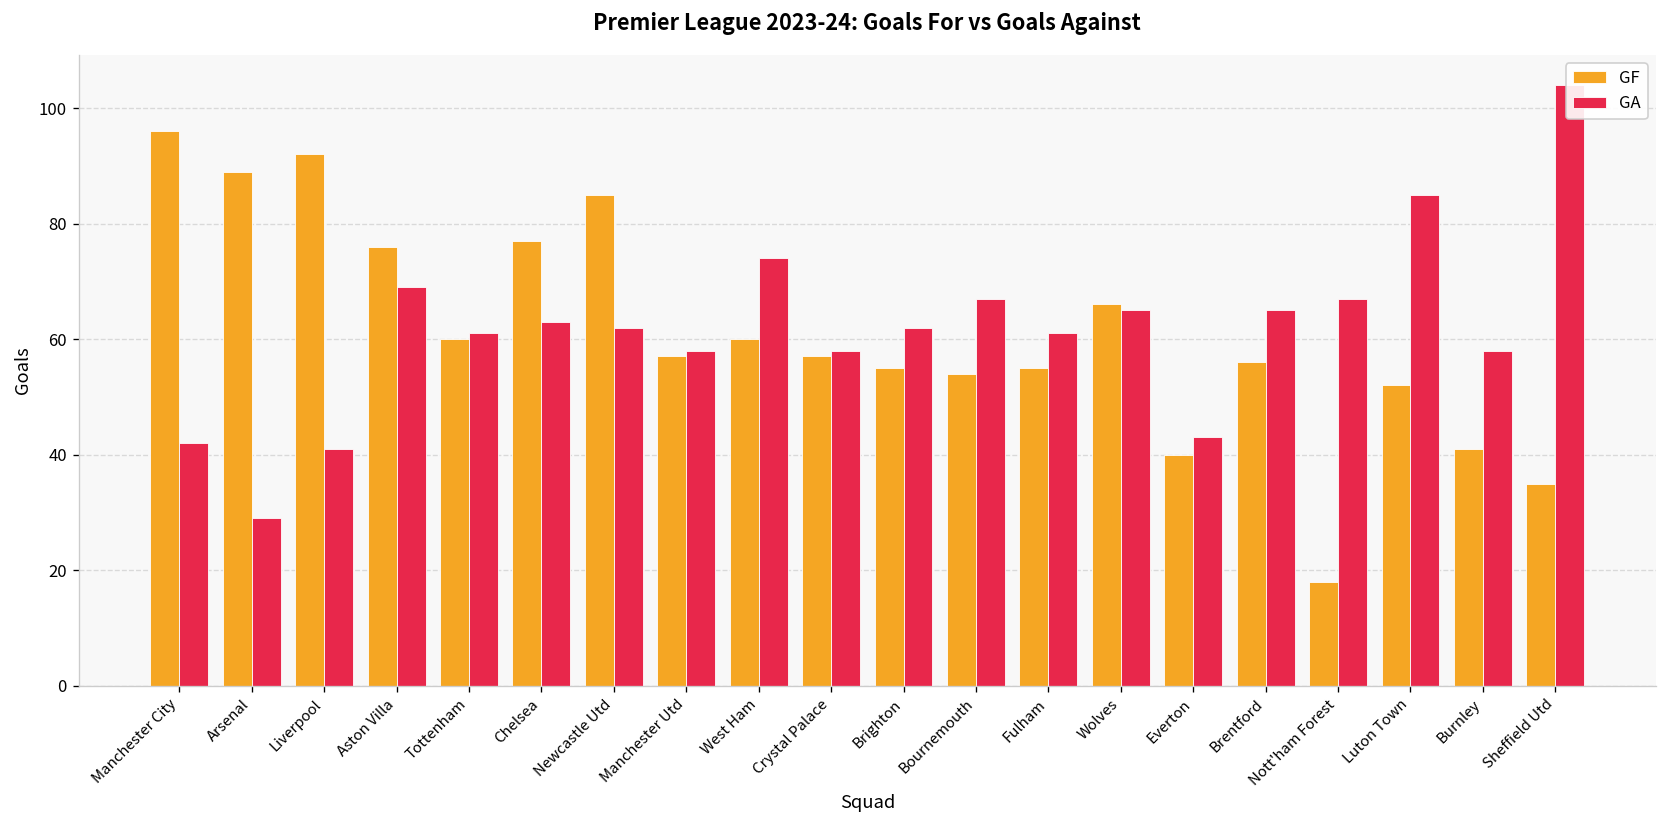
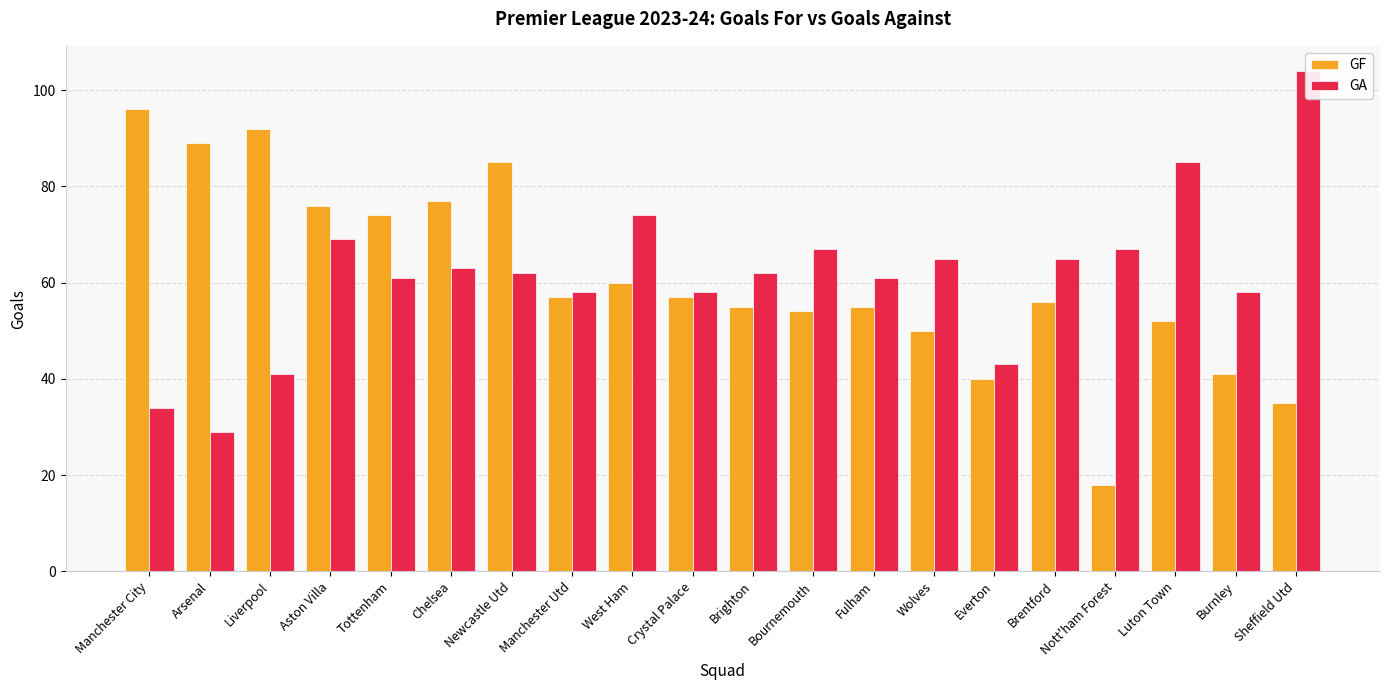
  {
    "GF": {
      "Manchester City": 96,
      "Arsenal": 89,
      "Liverpool": 92,
      "Aston Villa": 76,
-     "Tottenham": 60,
+     "Tottenham": 74,
      "Chelsea": 77,
      "Newcastle Utd": 85,
      "Manchester Utd": 57,
      "West Ham": 60,
      "Crystal Palace": 57,
      "Brighton": 55,
      "Bournemouth": 54,
      "Fulham": 55,
-     "Wolves": 66,
+     "Wolves": 50,
      "Everton": 40,
      "Brentford": 56,
      "Nott'ham Forest": 18,
      "Luton Town": 52,
      "Burnley": 41,
      "Sheffield Utd": 35
    },
    "GA": {
-     "Manchester City": 42,
+     "Manchester City": 34,
      "Arsenal": 29,
      "Liverpool": 41,
      "Aston Villa": 69,
      "Tottenham": 61,
      "Chelsea": 63,
      "Newcastle Utd": 62,
      "Manchester Utd": 58,
      "West Ham": 74,
      "Crystal Palace": 58,
      "Brighton": 62,
      "Bournemouth": 67,
      "Fulham": 61,
      "Wolves": 65,
      "Everton": 43,
      "Brentford": 65,
      "Nott'ham Forest": 67,
      "Luton Town": 85,
      "Burnley": 58
    }
  }
